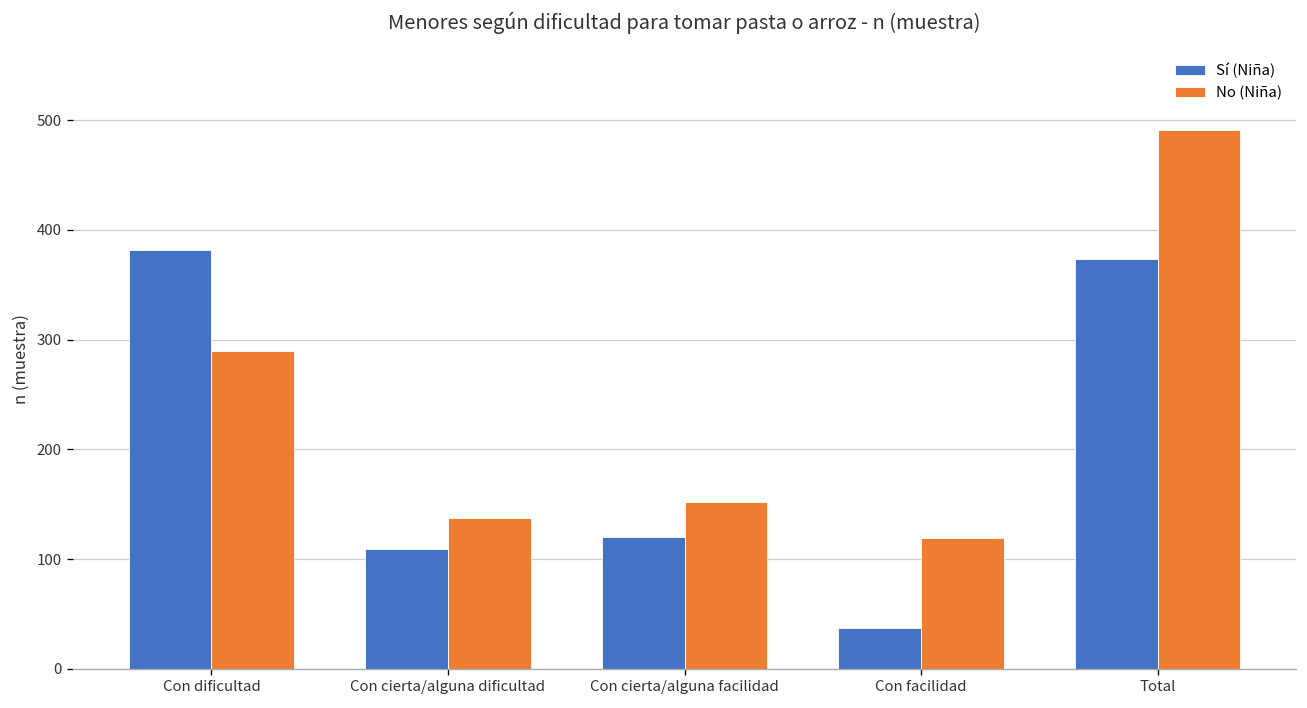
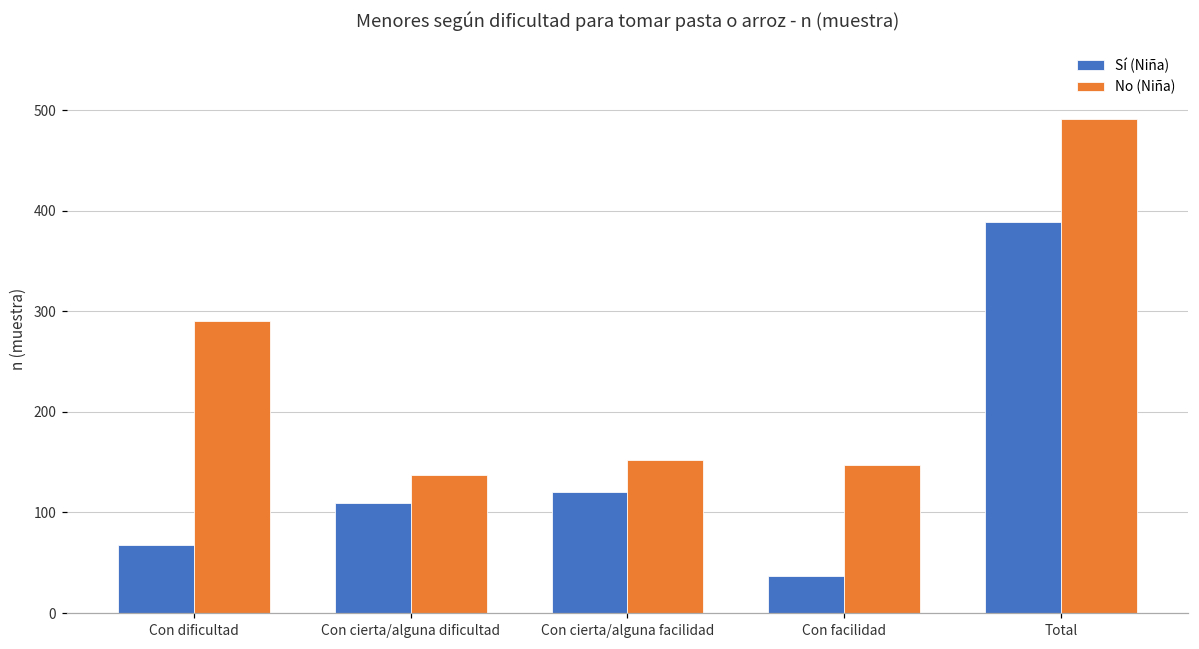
  {
    "Sí (Niña)": {
-     "Con dificultad": 380,
+     "Con dificultad": 70,
      "Con cierta/alguna dificultad": 110,
      "Con cierta/alguna facilidad": 120,
      "Con facilidad": 40,
-     "Total": 370
+     "Total": 390
    },
    "No (Niña)": {
      "Con dificultad": 290,
      "Con cierta/alguna dificultad": 140,
      "Con cierta/alguna facilidad": 150,
-     "Con facilidad": 120,
+     "Con facilidad": 150,
      "Total": 490
    }
  }
